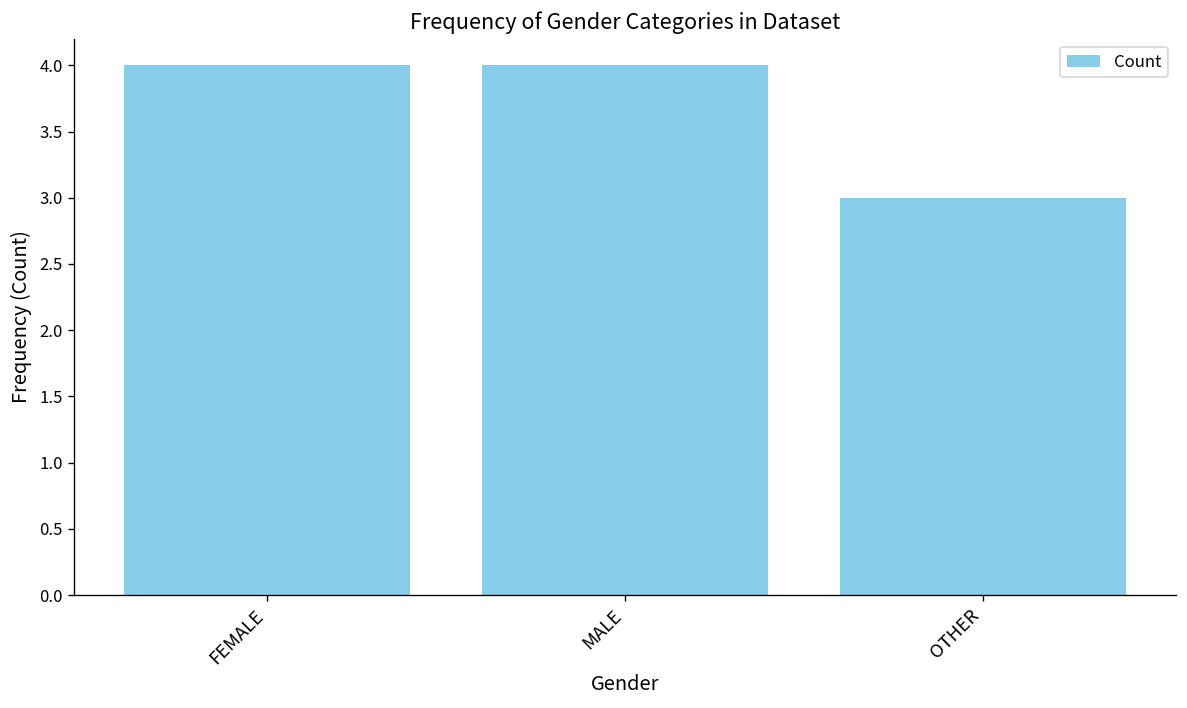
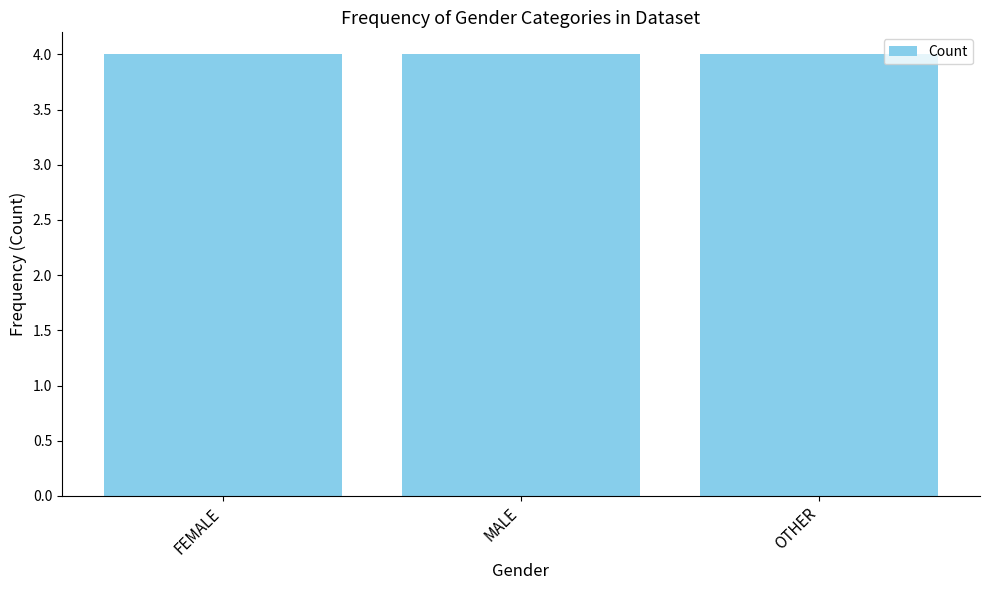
  {
    "FEMALE": 4,
    "MALE": 4,
-   "OTHER": 3
+   "OTHER": 4
  }
